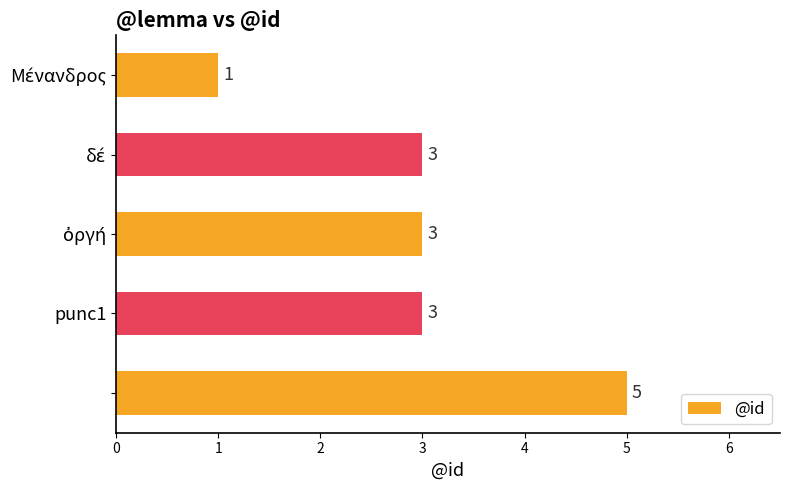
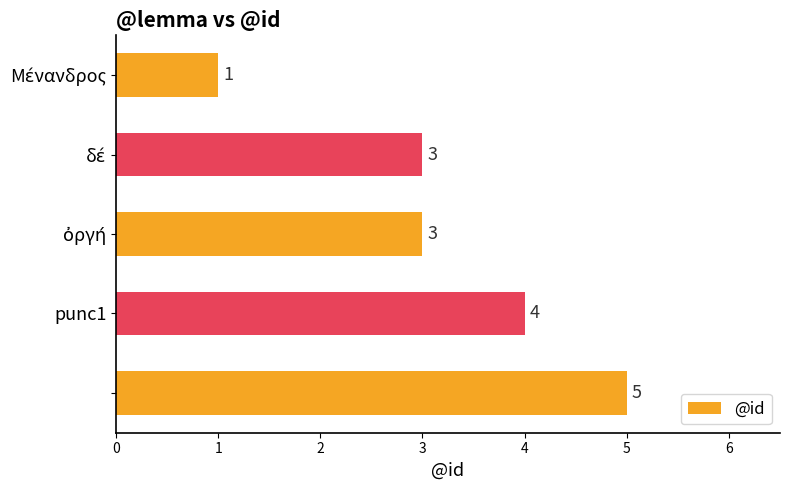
  {
    "Mένανδρος": 1,
    "δέ": 3,
    "ὀργή": 3,
-   "punc1": 3
+   "punc1": 4
  }
